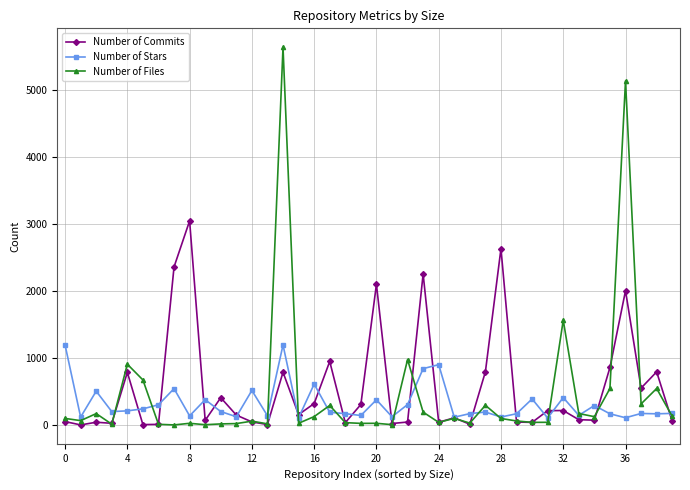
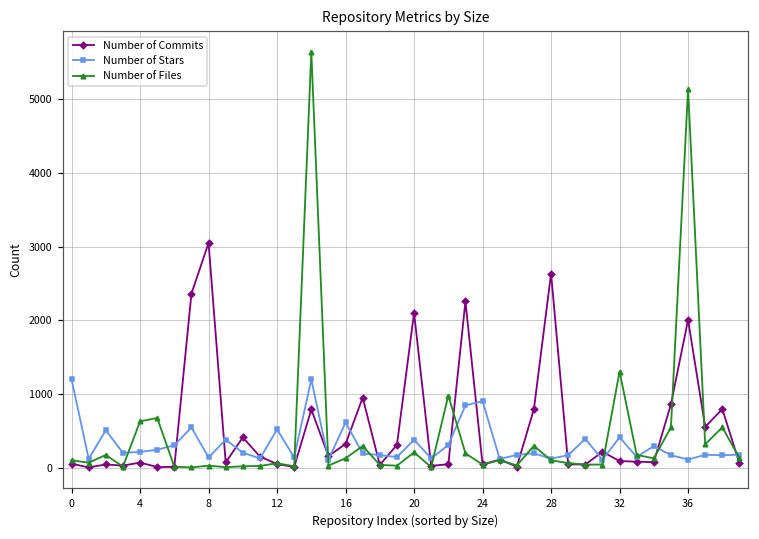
  {
    "Number of Commits": {
      "0": 100,
-     "4": 800,
+     "4": 100,
      "8": 3100,
      "16": 300,
      "20": 2100,
      "28": 2600,
-     "32": 200,
+     "32": 100,
      "36": 2000
    },
    "Number of Stars": {
      "0": 1200,
      "4": 200,
      "8": 100,
      "12": 500,
      "16": 600,
      "20": 400,
      "24": 900,
      "32": 400,
      "36": 100
    },
    "Number of Files": {
      "0": 100,
-     "4": 900,
+     "4": 600,
      "8": 0,
      "16": 100,
-     "20": 0,
-     "32": 1600,
+     "20": 200,
+     "32": 1300,
      "36": 5100
    }
  }
